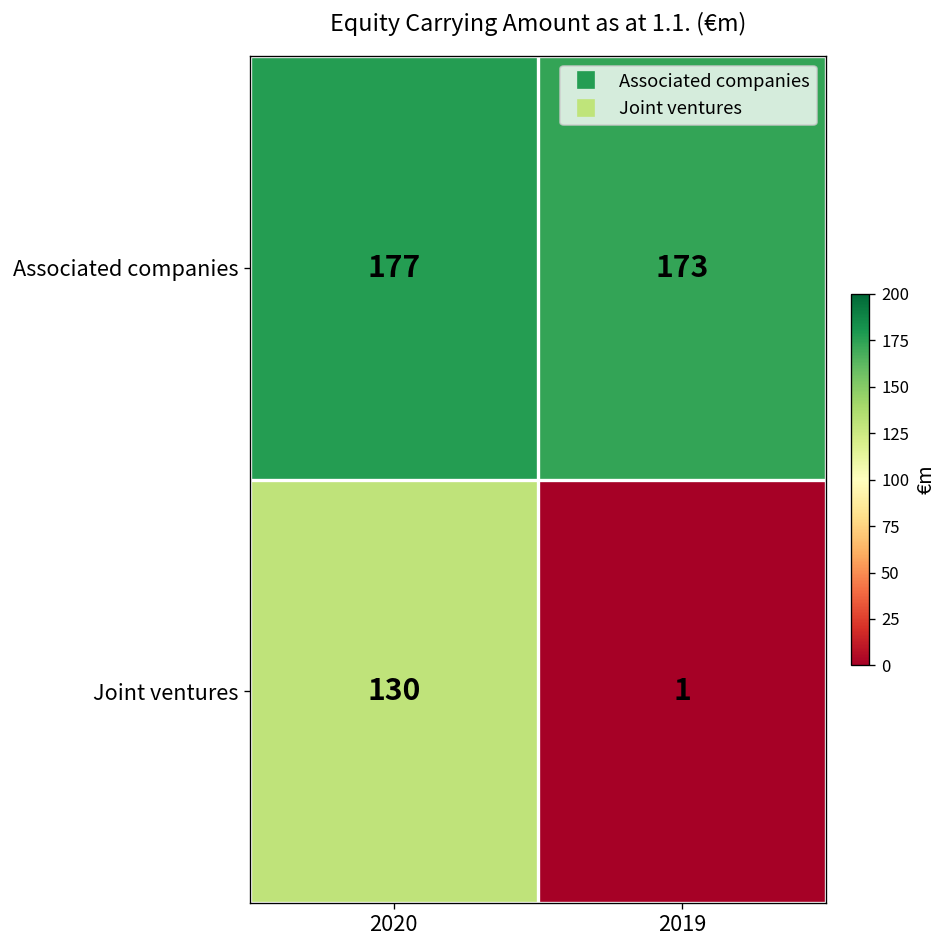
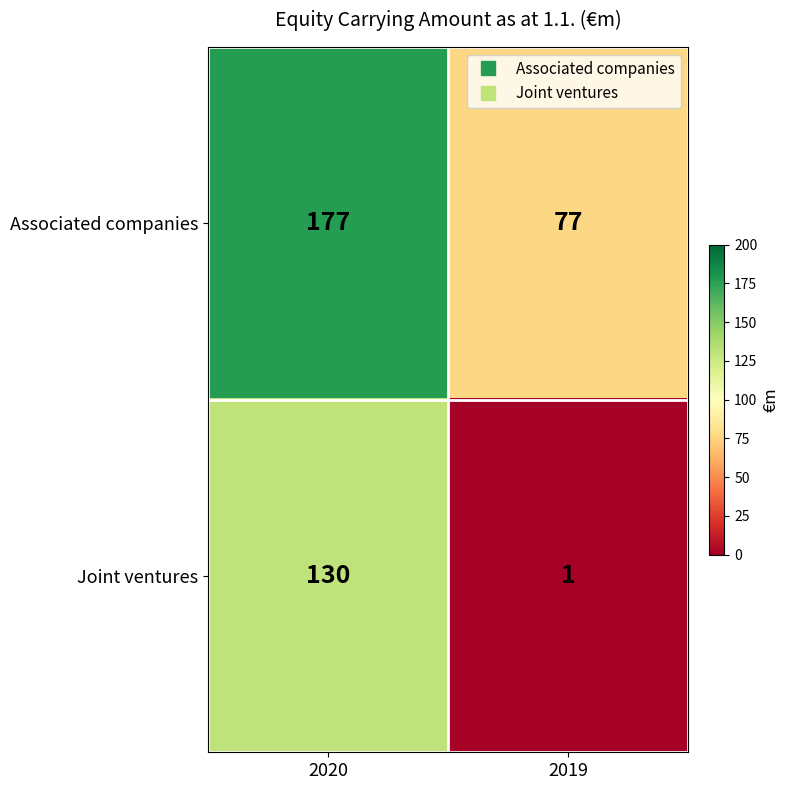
  {
    "Associated companies": {
      "2020": 177,
-     "2019": 173
+     "2019": 77
    },
    "Joint ventures": {
      "2020": 130,
      "2019": 1
    }
  }
